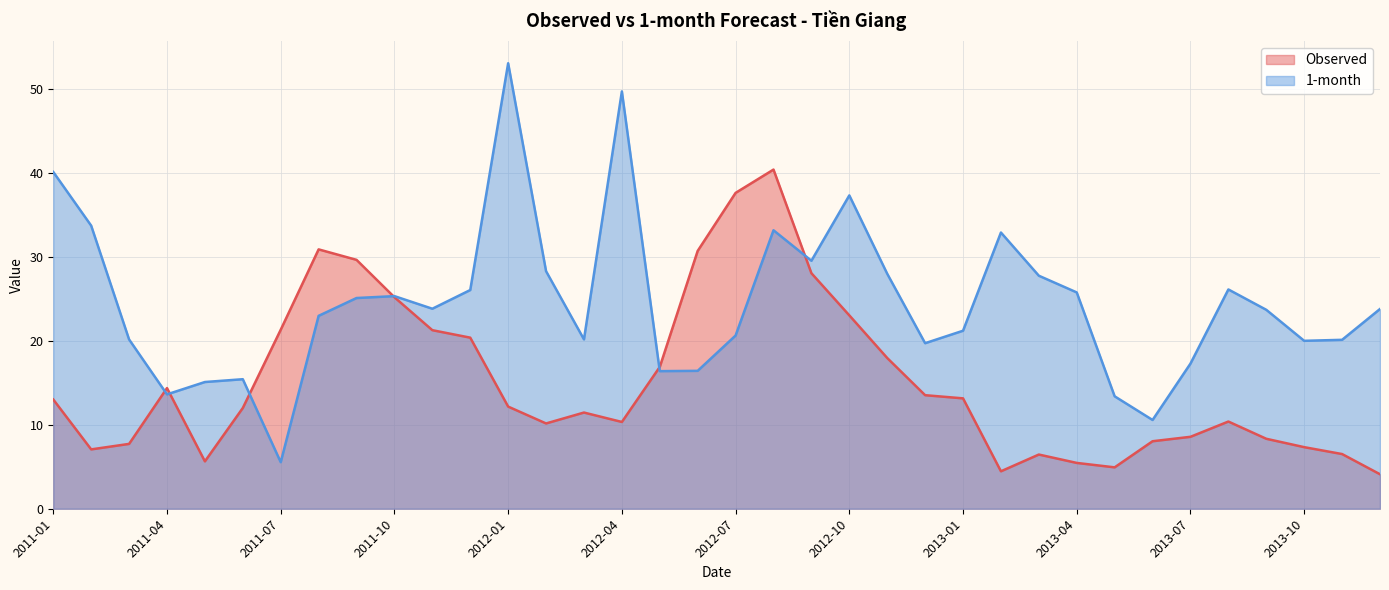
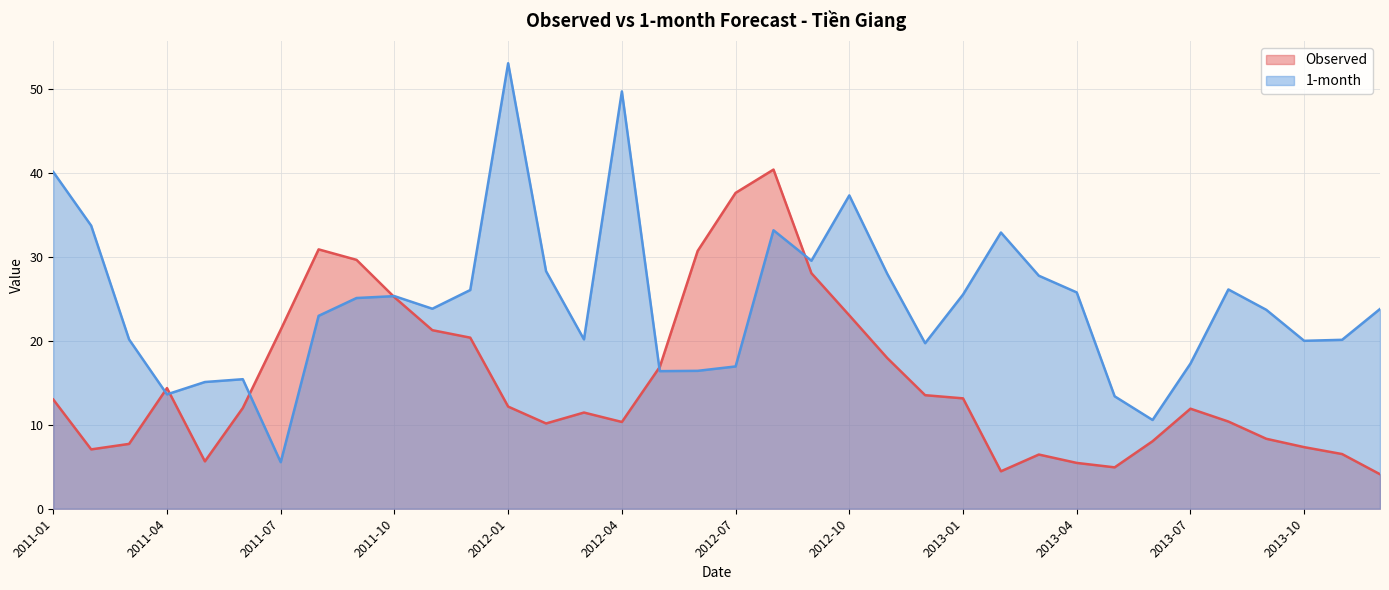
  {
    "Observed": {
      "2011-01": 13,
      "2011-04": 14,
      "2011-07": 21,
      "2012-01": 12,
      "2012-04": 10,
      "2012-07": 38,
      "2012-10": 23,
      "2013-01": 13,
      "2013-04": 5,
-     "2013-07": 9,
+     "2013-07": 12,
      "2013-10": 7
    },
    "1-month": {
      "2011-01": 40,
      "2011-04": 14,
      "2011-07": 6,
      "2012-01": 53,
      "2012-04": 50,
-     "2012-07": 21,
+     "2012-07": 17,
      "2012-10": 37,
-     "2013-01": 21,
+     "2013-01": 26,
      "2013-04": 26,
      "2013-07": 17,
      "2013-10": 20
    }
  }
